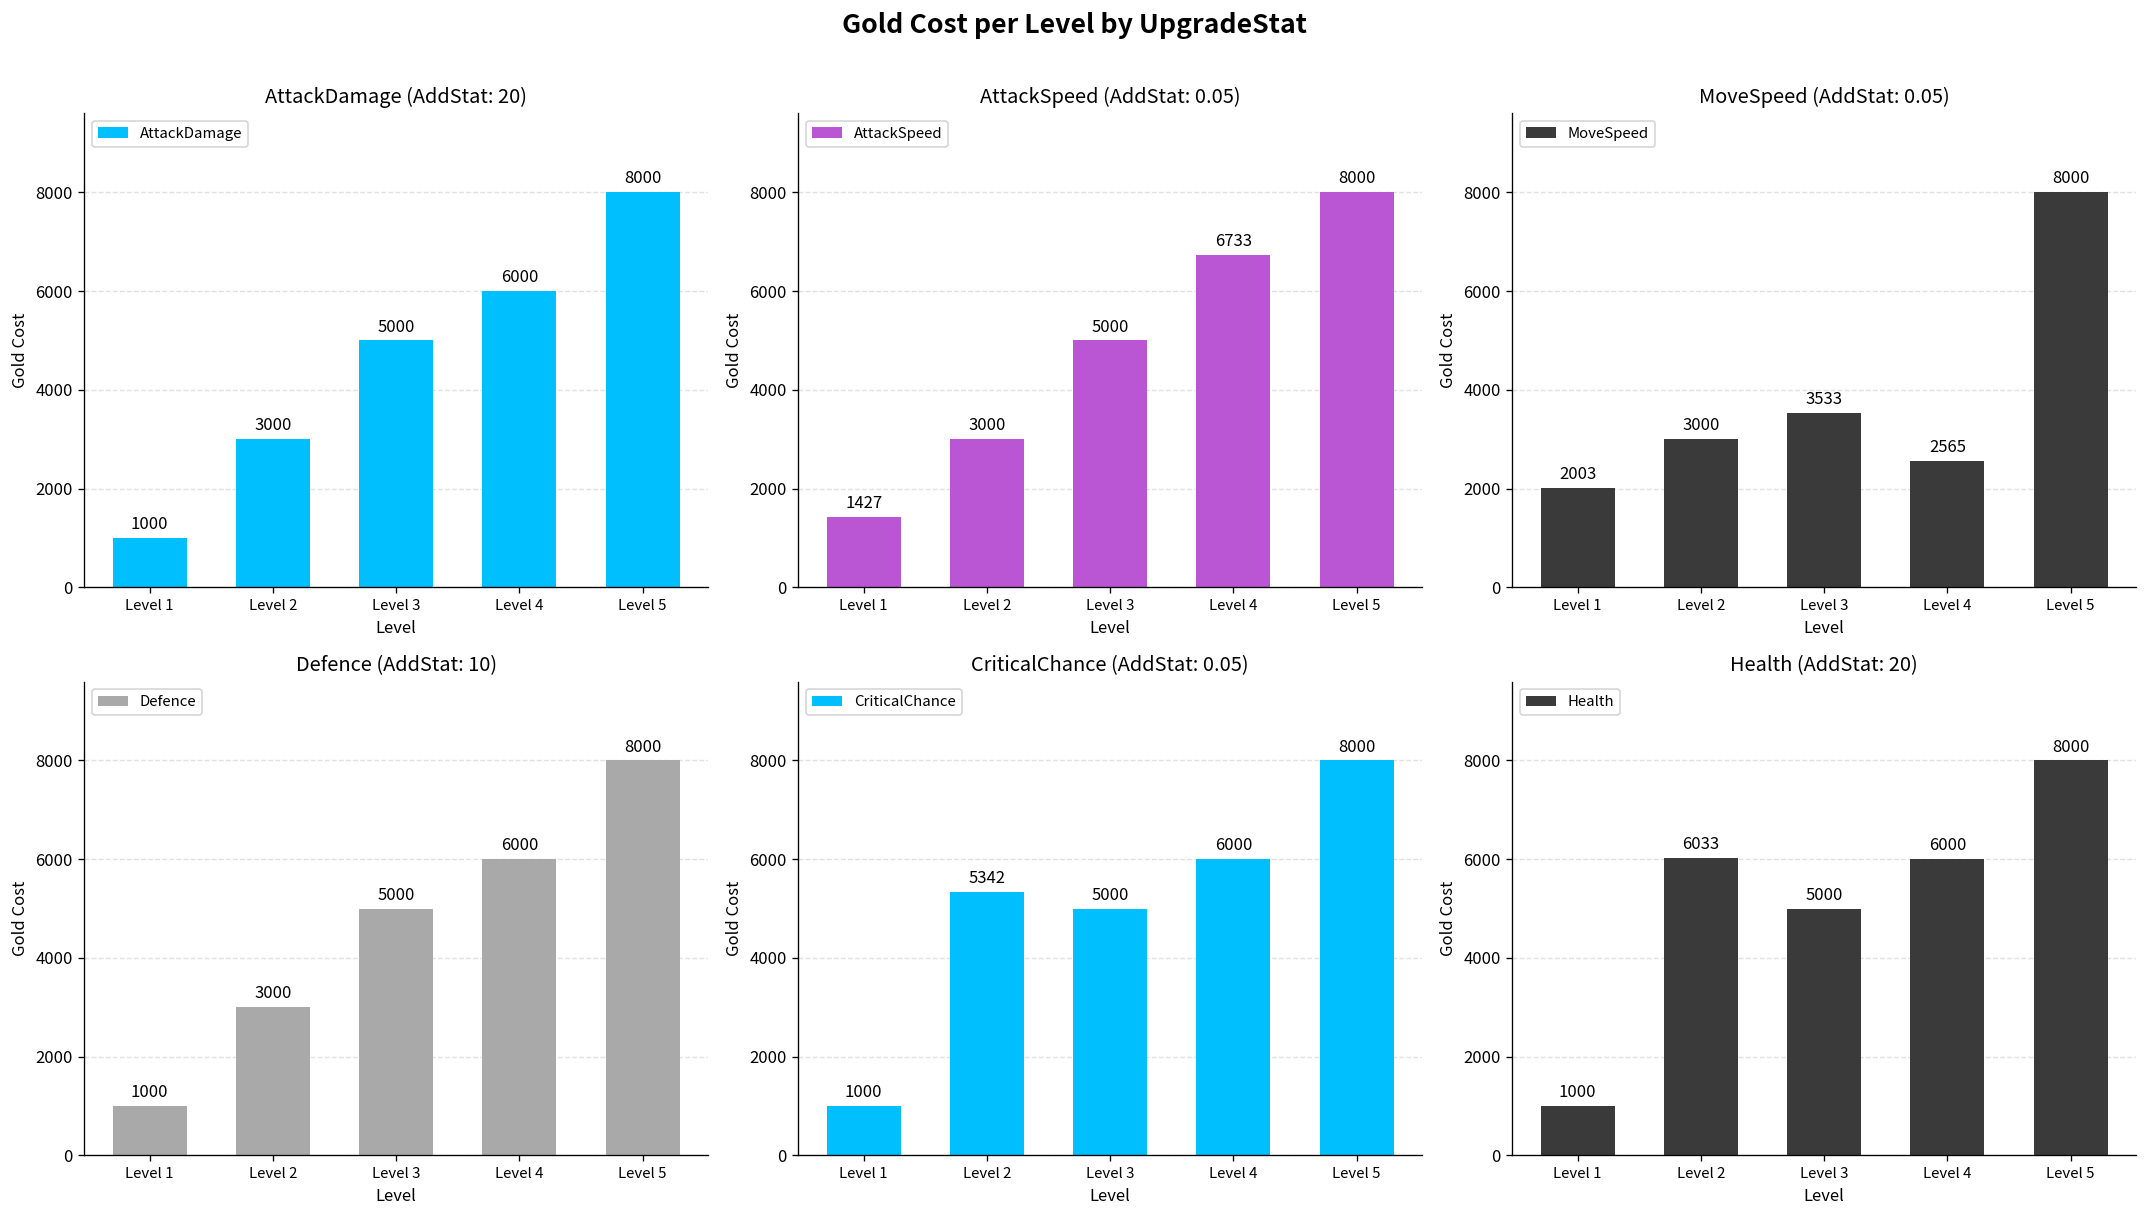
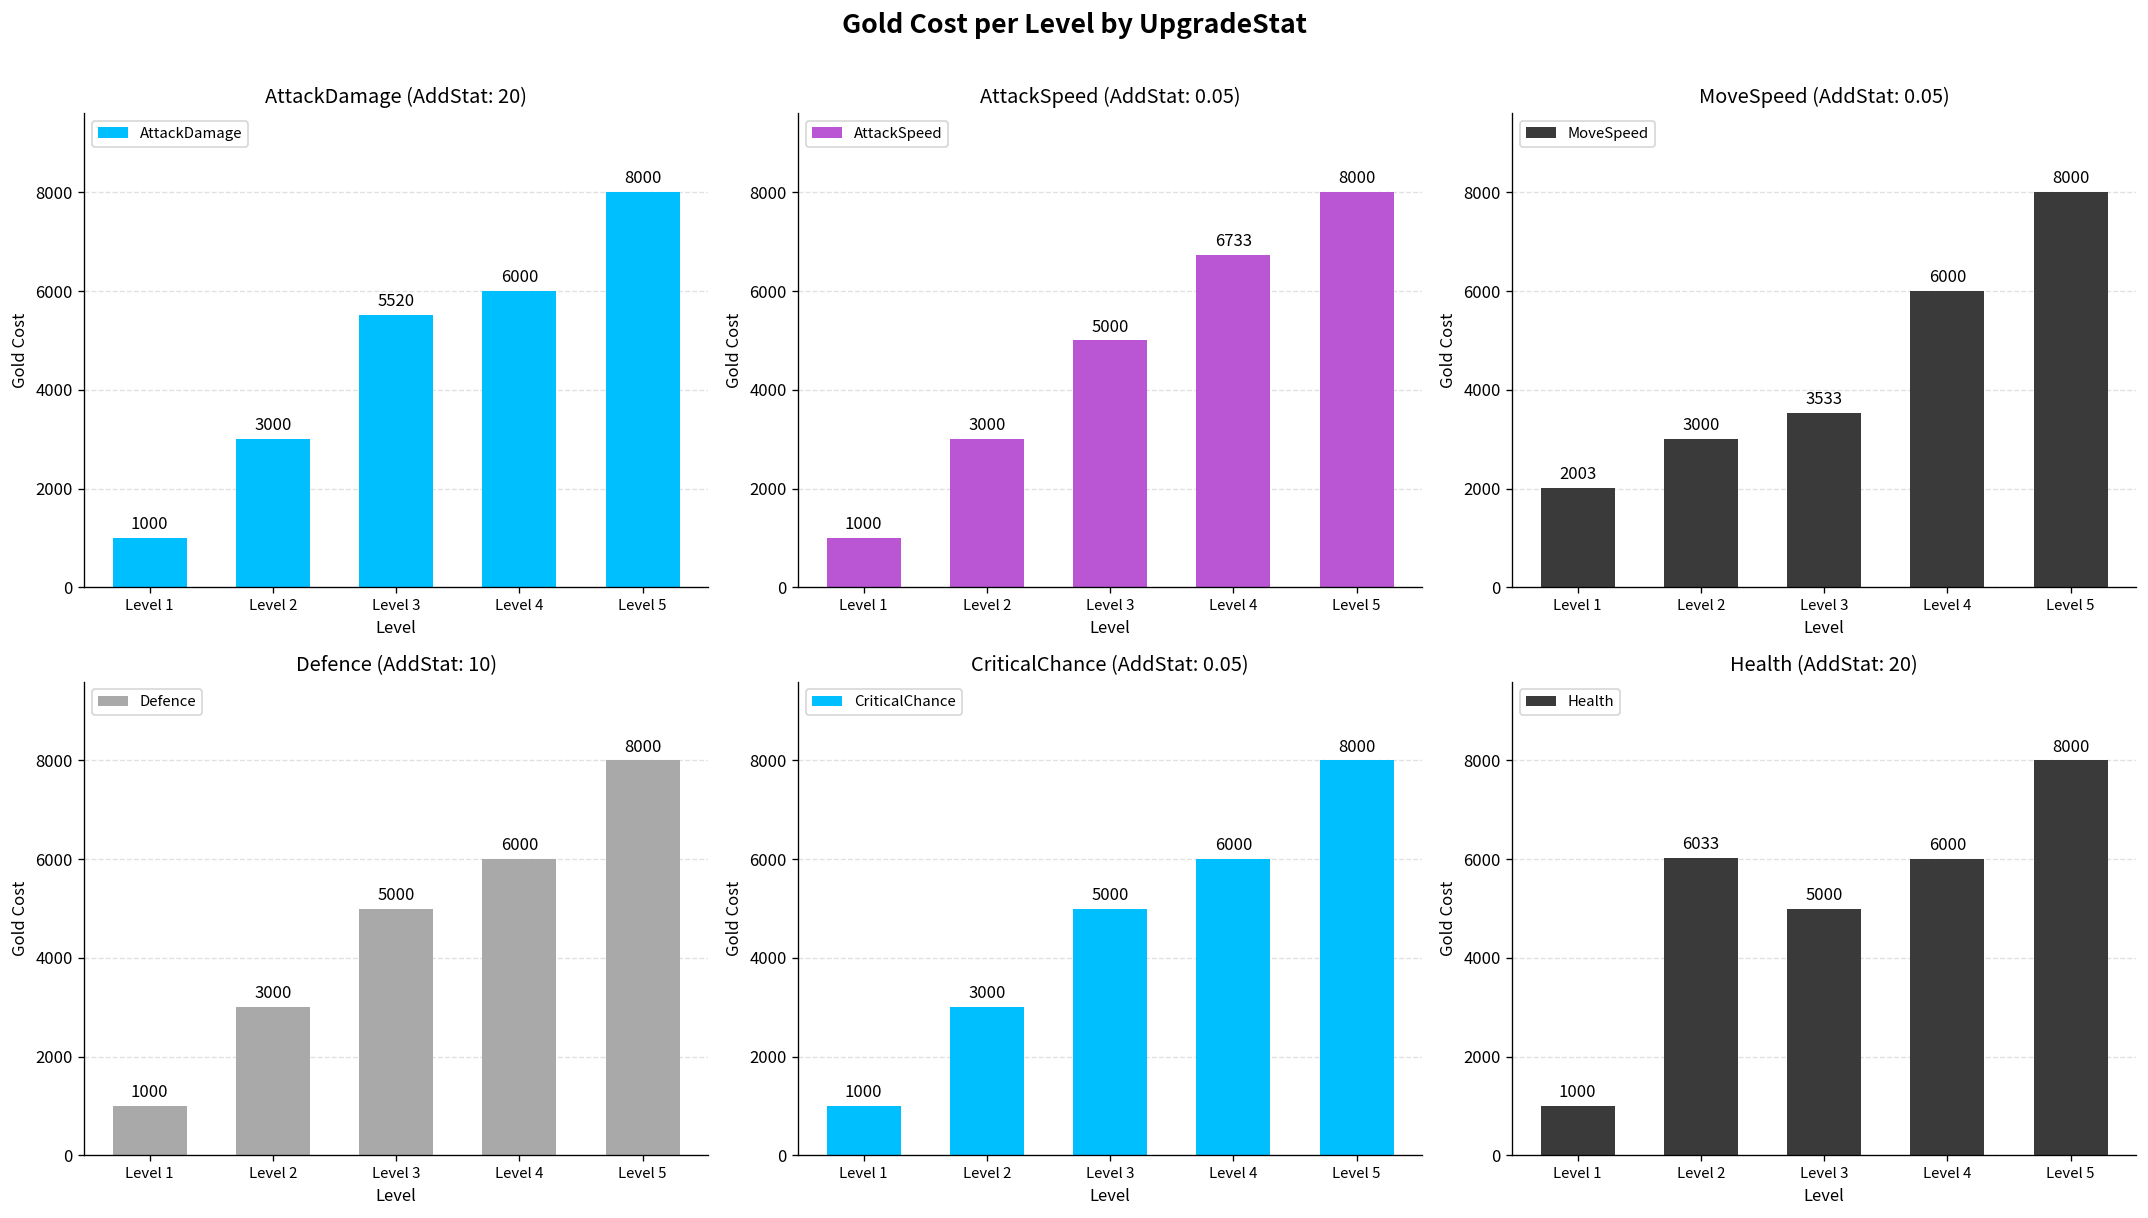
  {
    "AttackDamage (AddStat: 20)": {
      "Level 1": 1000,
      "Level 2": 3000,
-     "Level 3": 5000,
+     "Level 3": 5520,
      "Level 4": 6000,
      "Level 5": 8000
    },
    "AttackSpeed (AddStat: 0.05)": {
-     "Level 1": 1427,
+     "Level 1": 1000,
      "Level 2": 3000,
      "Level 3": 5000,
      "Level 4": 6733,
      "Level 5": 8000
    },
    "MoveSpeed (AddStat: 0.05)": {
      "Level 1": 2003,
      "Level 2": 3000,
      "Level 3": 3533,
-     "Level 4": 2565,
+     "Level 4": 6000,
      "Level 5": 8000
    },
    "Defence (AddStat: 10)": {
      "Level 1": 1000,
      "Level 2": 3000,
      "Level 3": 5000,
      "Level 4": 6000,
      "Level 5": 8000
    },
    "CriticalChance (AddStat: 0.05)": {
      "Level 1": 1000,
-     "Level 2": 5342,
+     "Level 2": 3000,
      "Level 3": 5000,
      "Level 4": 6000,
      "Level 5": 8000
    },
    "Health (AddStat: 20)": {
      "Level 1": 1000,
      "Level 2": 6033,
      "Level 3": 5000,
      "Level 4": 6000,
      "Level 5": 8000
    }
  }
